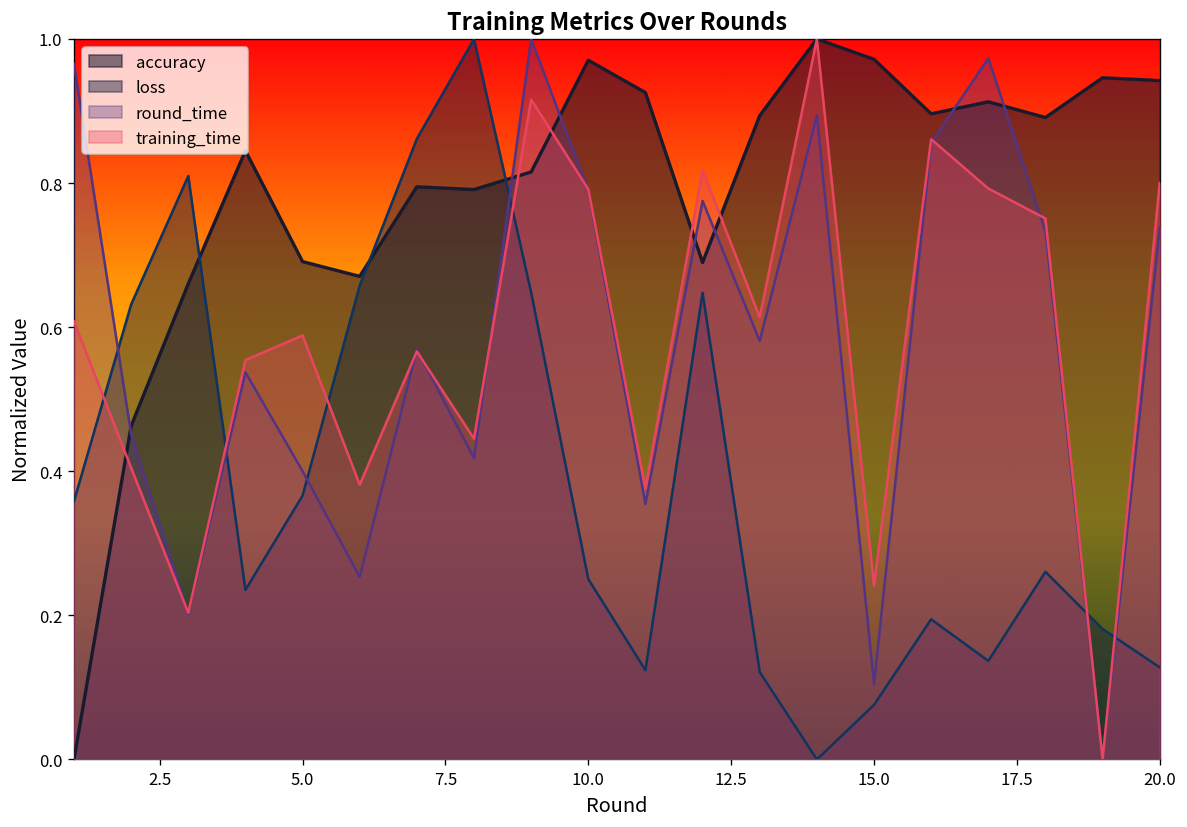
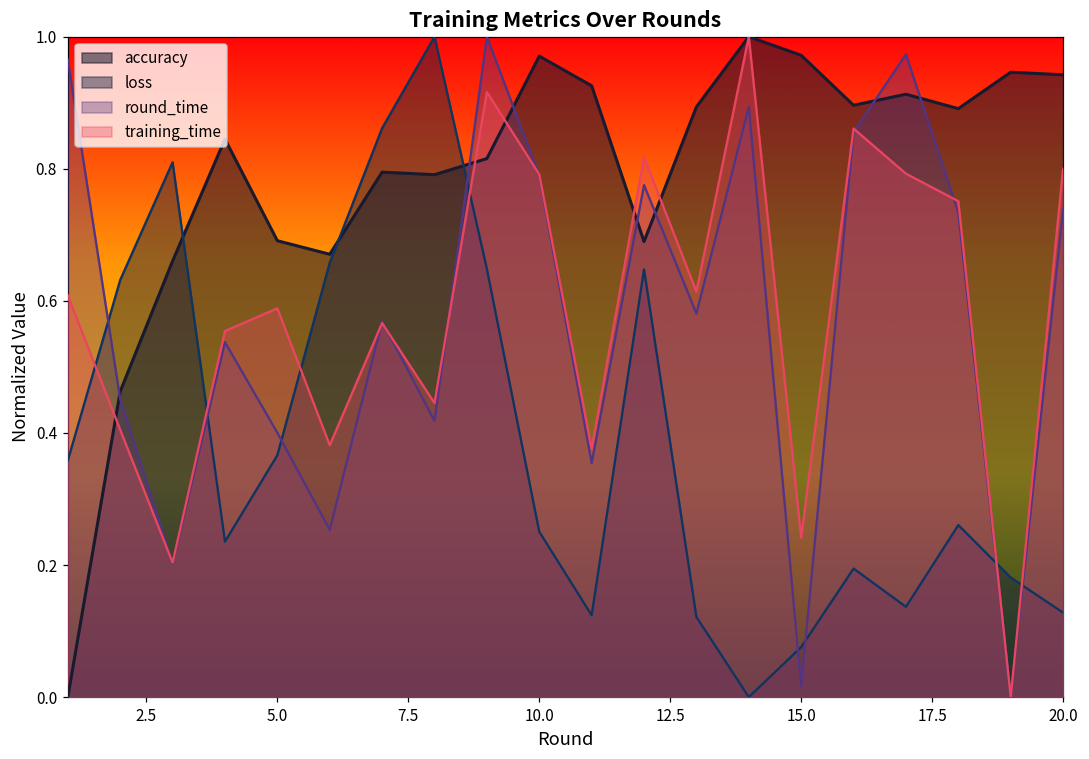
  {
    "round_time": {
      "5.0": 0.40,
-     "15.0": 0.10,
+     "15.0": 0.02,
      "20.0": 0.74
    },
    "training_time": {
      "5.0": 0.59,
      "15.0": 0.24,
      "20.0": 0.80
    }
  }
